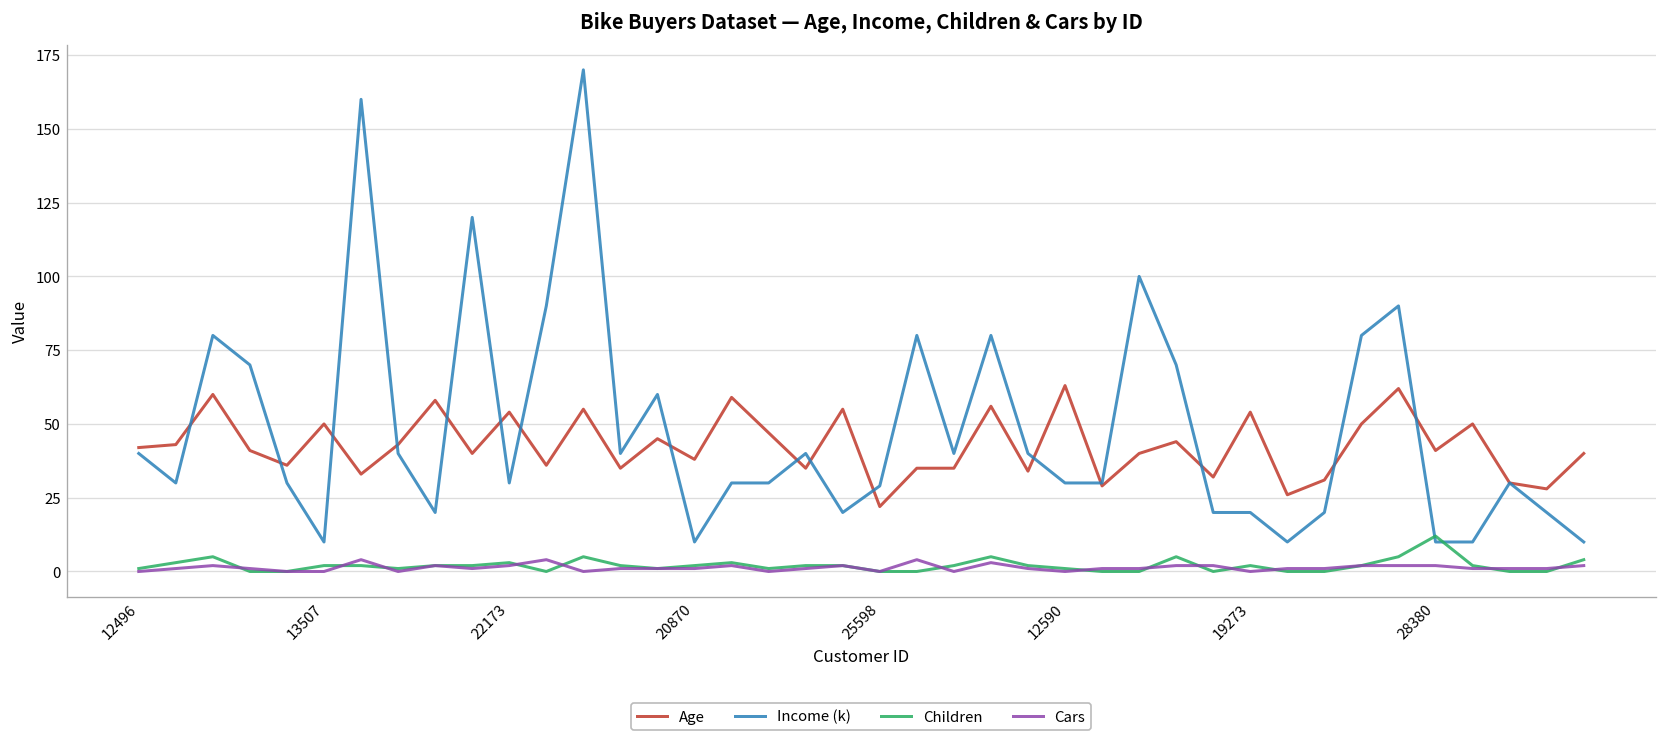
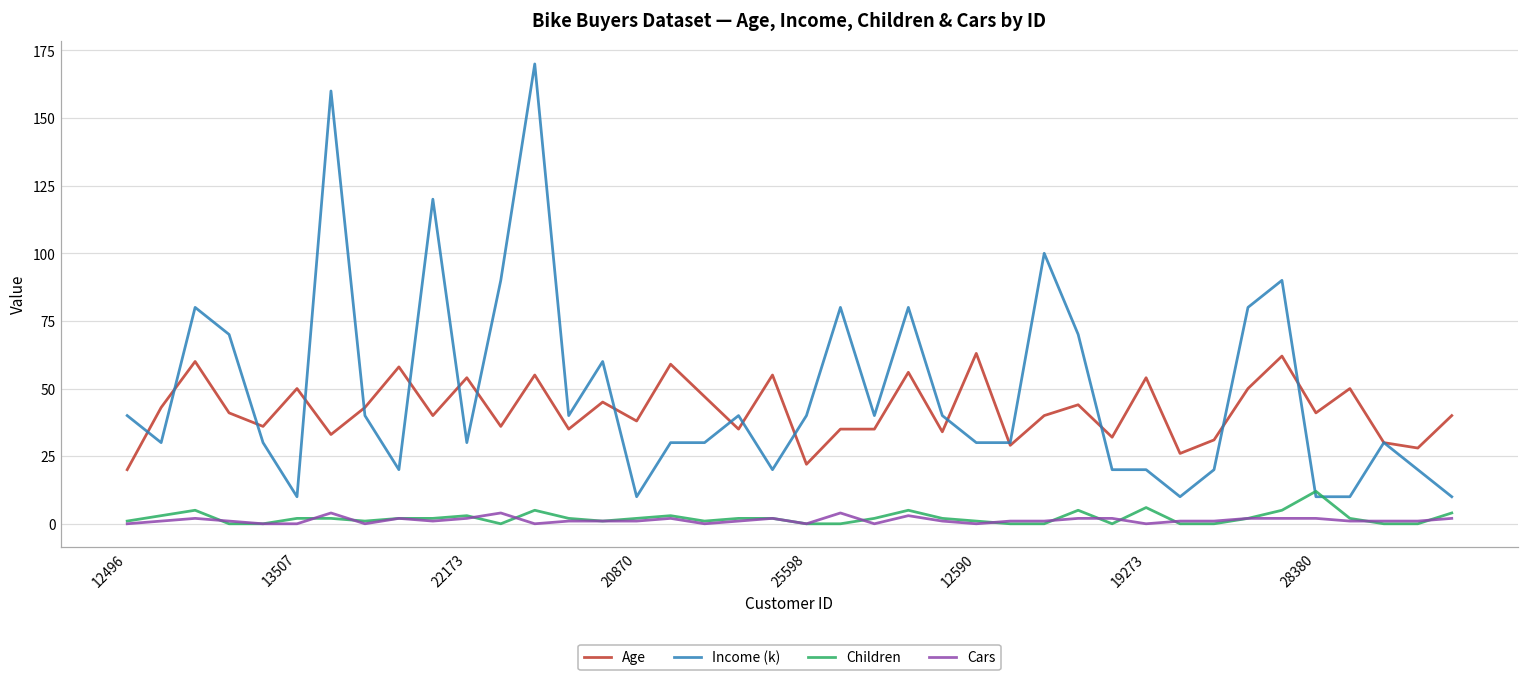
  {
    "Age": {
-     "12496": 42,
+     "12496": 20,
      "13507": 50,
      "22173": 54,
      "20870": 38,
      "25598": 22,
      "12590": 63,
      "19273": 54,
      "28380": 41
    },
    "Income (k)": {
      "12496": 40,
      "13507": 10,
      "22173": 30,
      "20870": 10,
-     "25598": 29,
+     "25598": 40,
      "12590": 30,
      "19273": 20,
      "28380": 10
    },
    "Children": {
      "13507": 2,
-     "19273": 2,
+     "19273": 6,
      "28380": 12
    },
    "Cars": {
      "13507": 0,
      "19273": 0,
      "28380": 2
    }
  }
